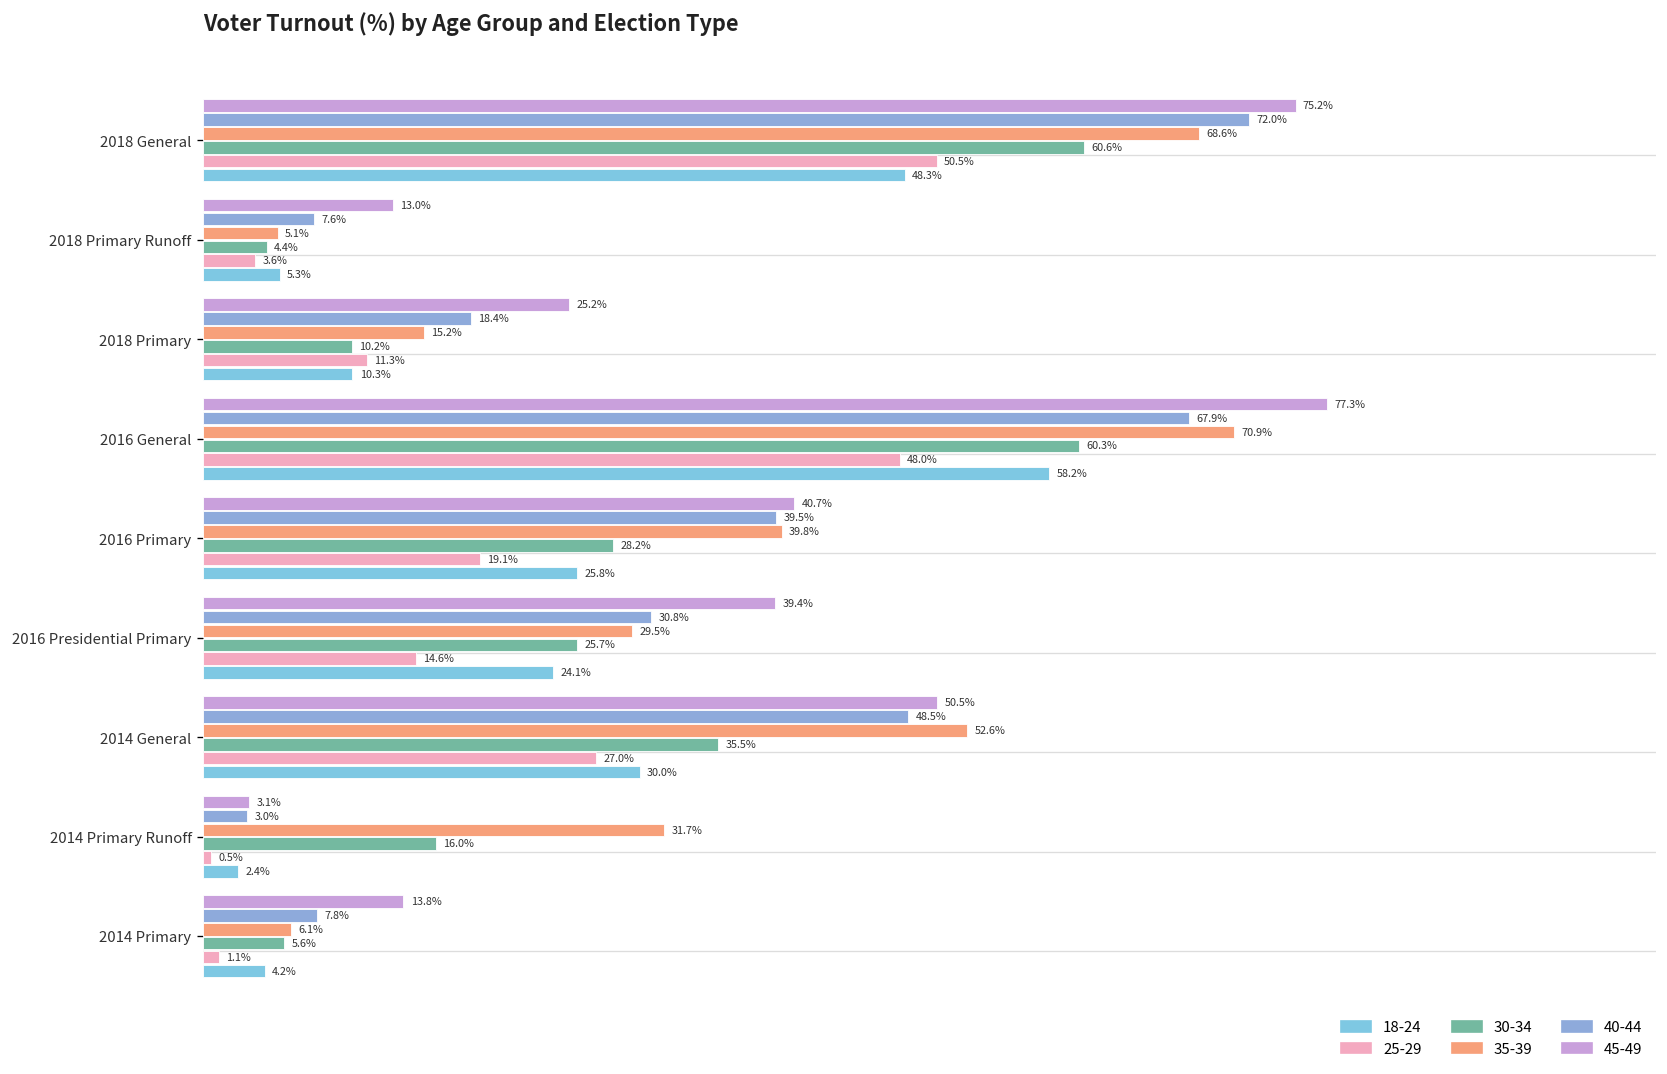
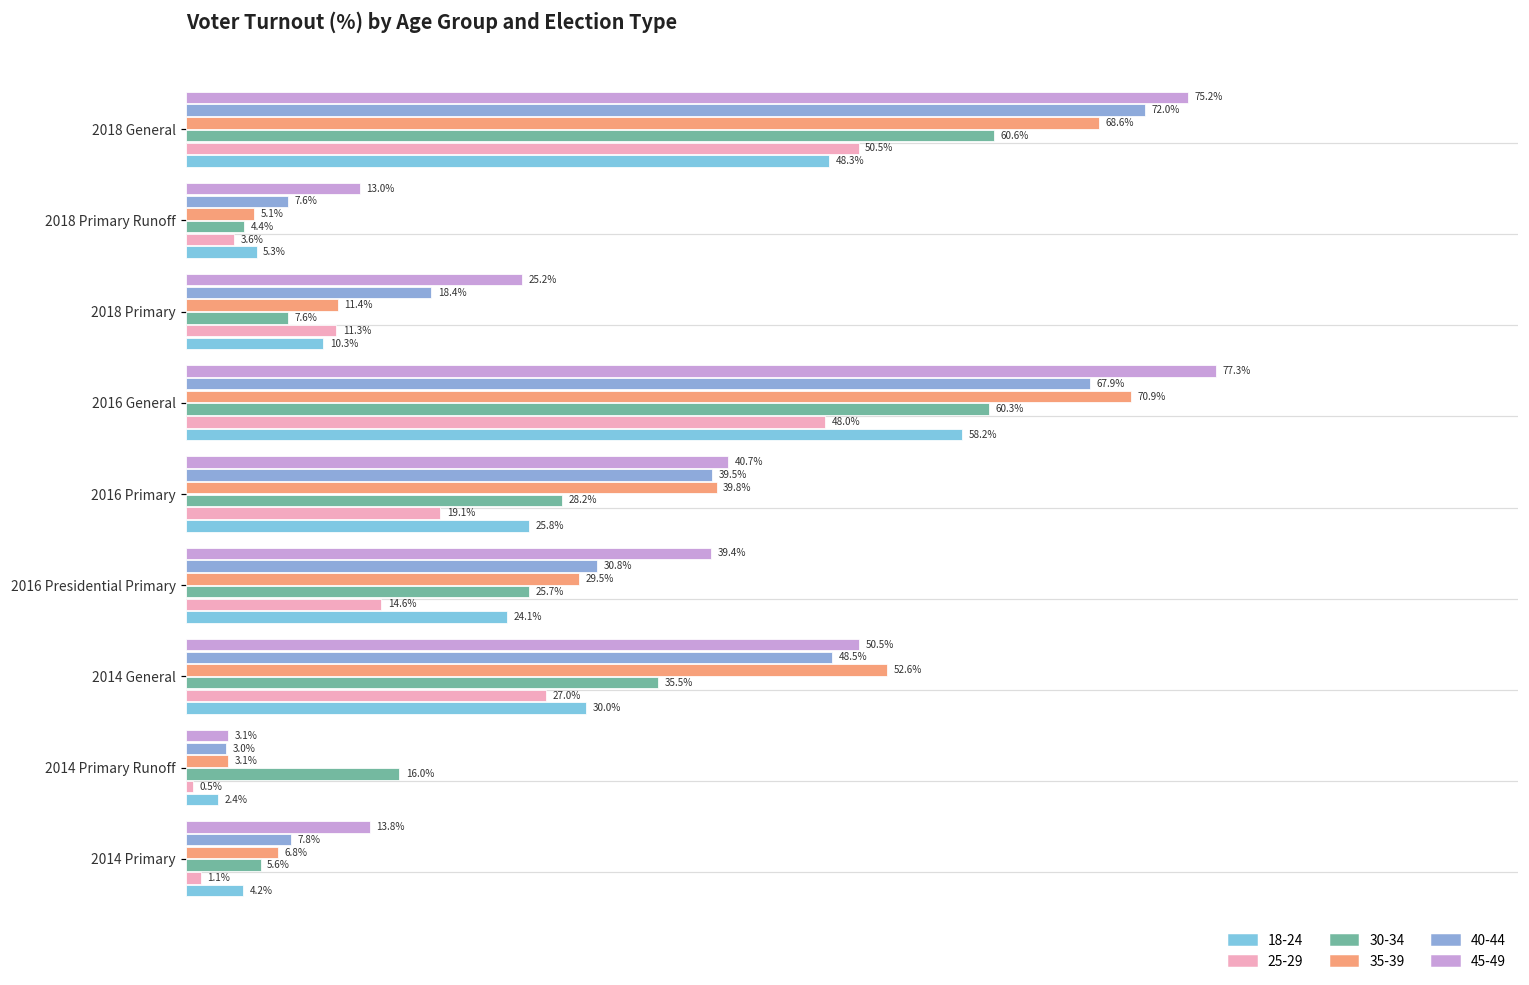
  {
    "30-34": {
      "2018 General": "60.6%",
      "2018 Primary Runoff": "4.4%",
-     "2018 Primary": "10.2%",
+     "2018 Primary": "7.6%",
      "2016 General": "60.3%",
      "2016 Primary": "28.2%",
      "2016 Presidential Primary": "25.7%",
      "2014 General": "35.5%",
      "2014 Primary Runoff": "16.0%",
      "2014 Primary": "5.6%"
    },
    "35-39": {
      "2018 General": "68.6%",
      "2018 Primary Runoff": "5.1%",
-     "2018 Primary": "15.2%",
+     "2018 Primary": "11.4%",
      "2016 General": "70.9%",
      "2016 Primary": "39.8%",
      "2016 Presidential Primary": "29.5%",
      "2014 General": "52.6%",
-     "2014 Primary Runoff": "31.7%",
-     "2014 Primary": "6.1%"
+     "2014 Primary Runoff": "3.1%",
+     "2014 Primary": "6.8%"
    }
  }
